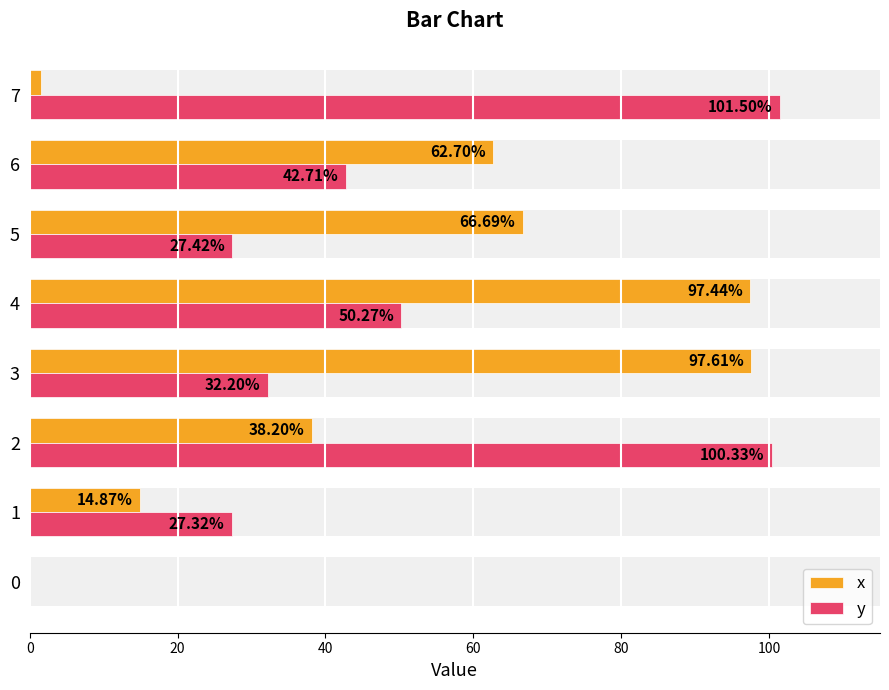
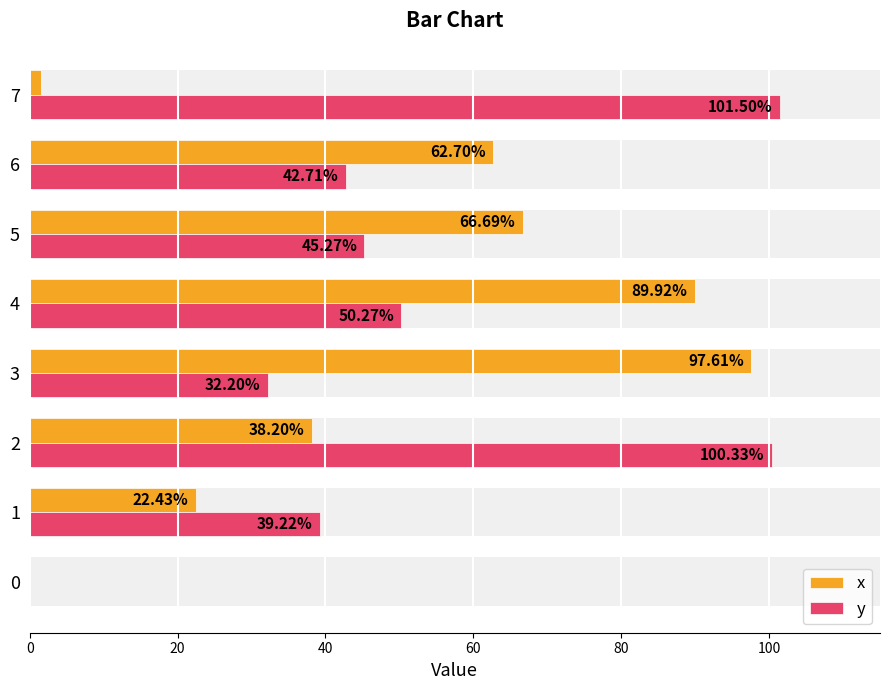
  {
    "x": {
-     "4": "97.44%",
-     "1": "14.87%"
+     "4": "89.92%",
+     "1": "22.43%"
    },
    "y": {
-     "5": "27.42%",
-     "1": "27.32%"
+     "5": "45.27%",
+     "1": "39.22%"
    }
  }
